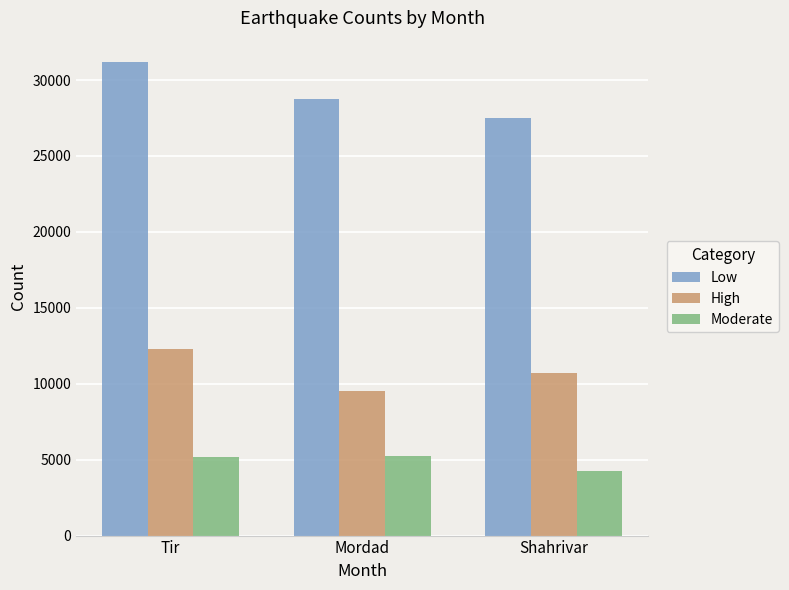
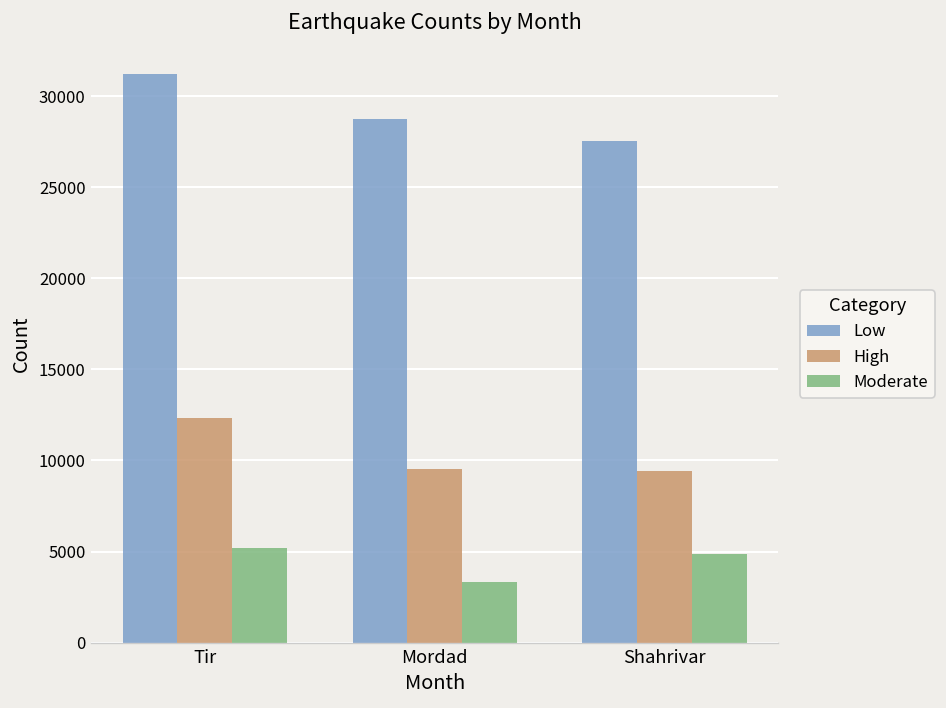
  {
    "Low": {
      "Tir": 31200,
      "Mordad": 28700,
      "Shahrivar": 27500
    },
    "High": {
      "Tir": 12300,
      "Mordad": 9600,
-     "Shahrivar": 10700
+     "Shahrivar": 9400
    },
    "Moderate": {
      "Tir": 5200,
-     "Mordad": 5200,
-     "Shahrivar": 4200
+     "Mordad": 3400,
+     "Shahrivar": 4900
    }
  }
